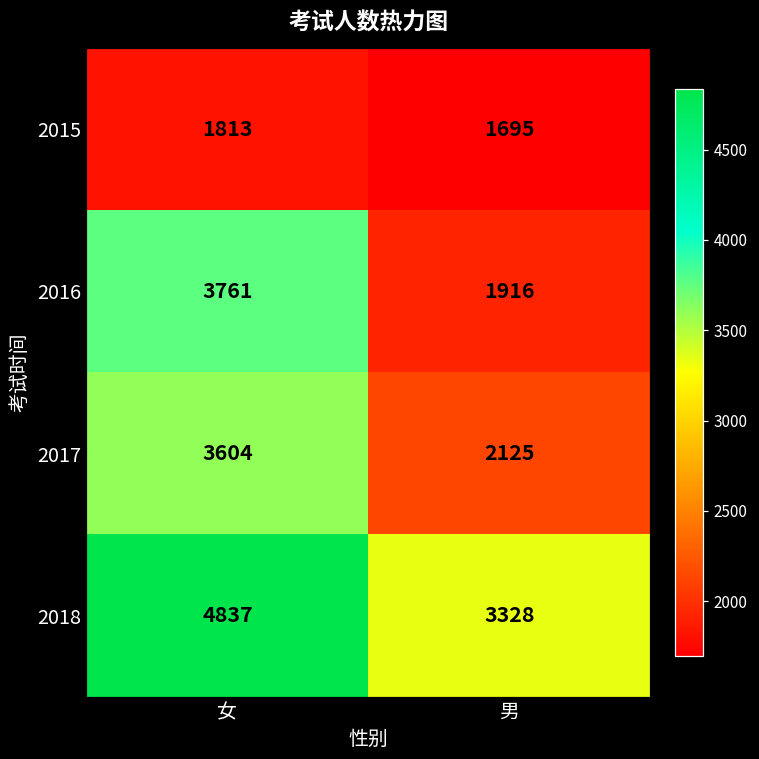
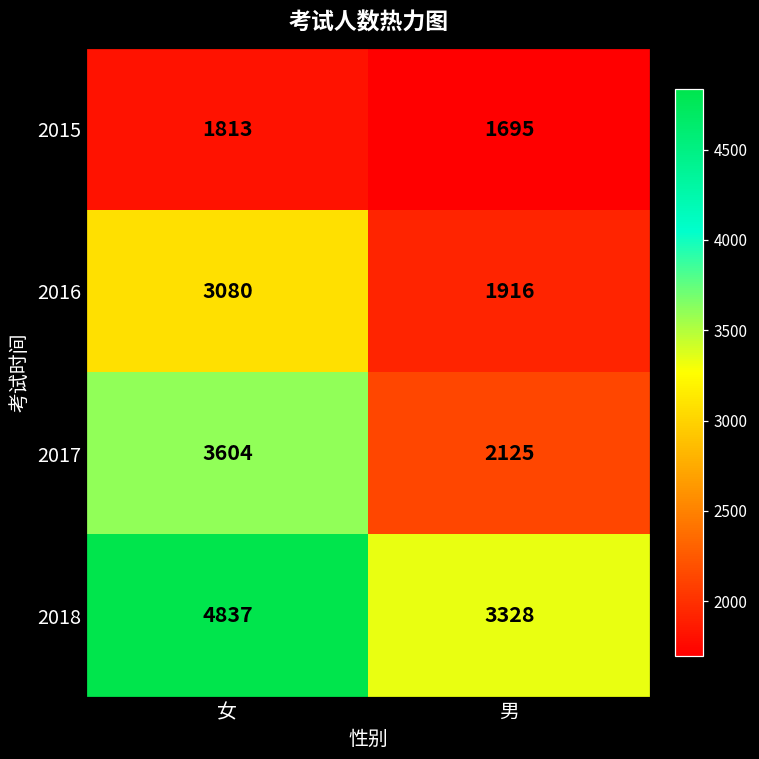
  {
    "2015": {
      "女": 1813,
      "男": 1695
    },
    "2016": {
-     "女": 3761,
+     "女": 3080,
      "男": 1916
    },
    "2017": {
      "女": 3604,
      "男": 2125
    },
    "2018": {
      "女": 4837,
      "男": 3328
    }
  }
